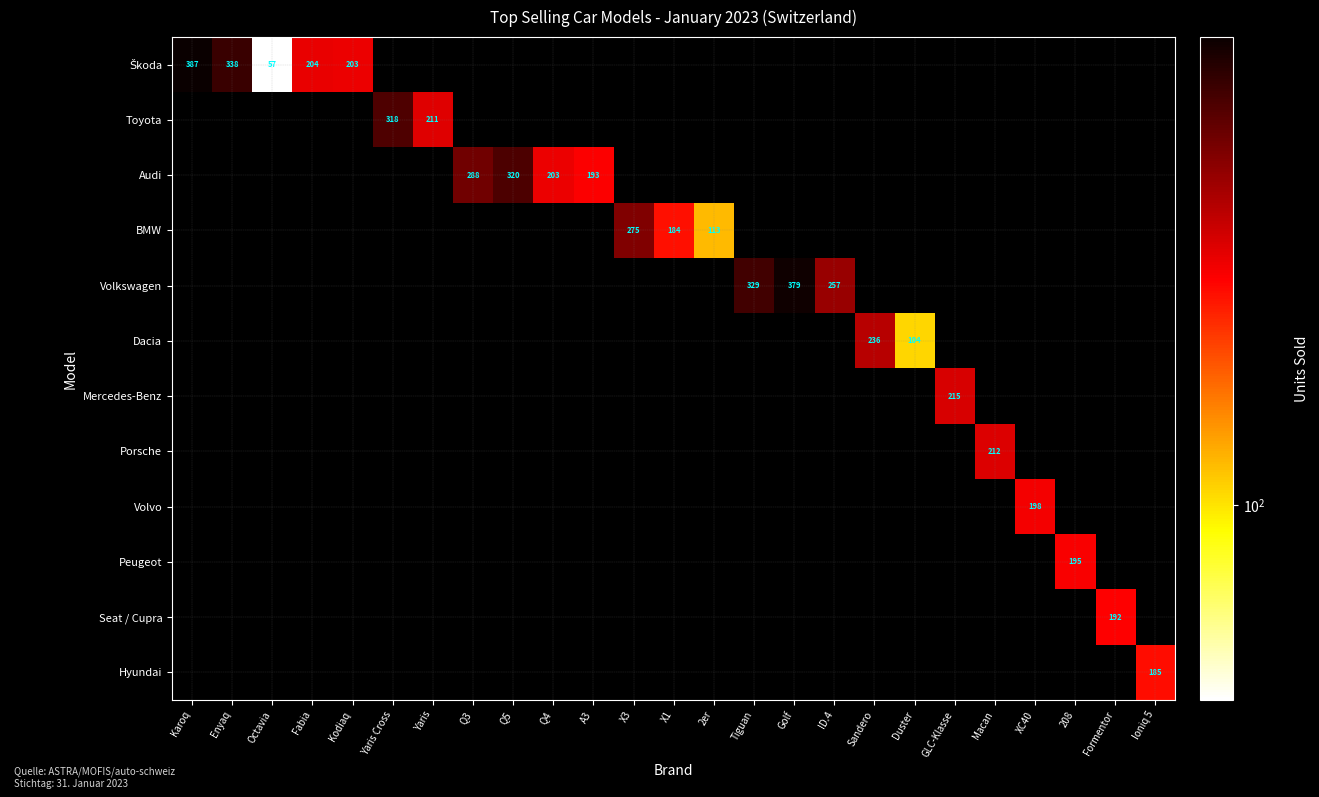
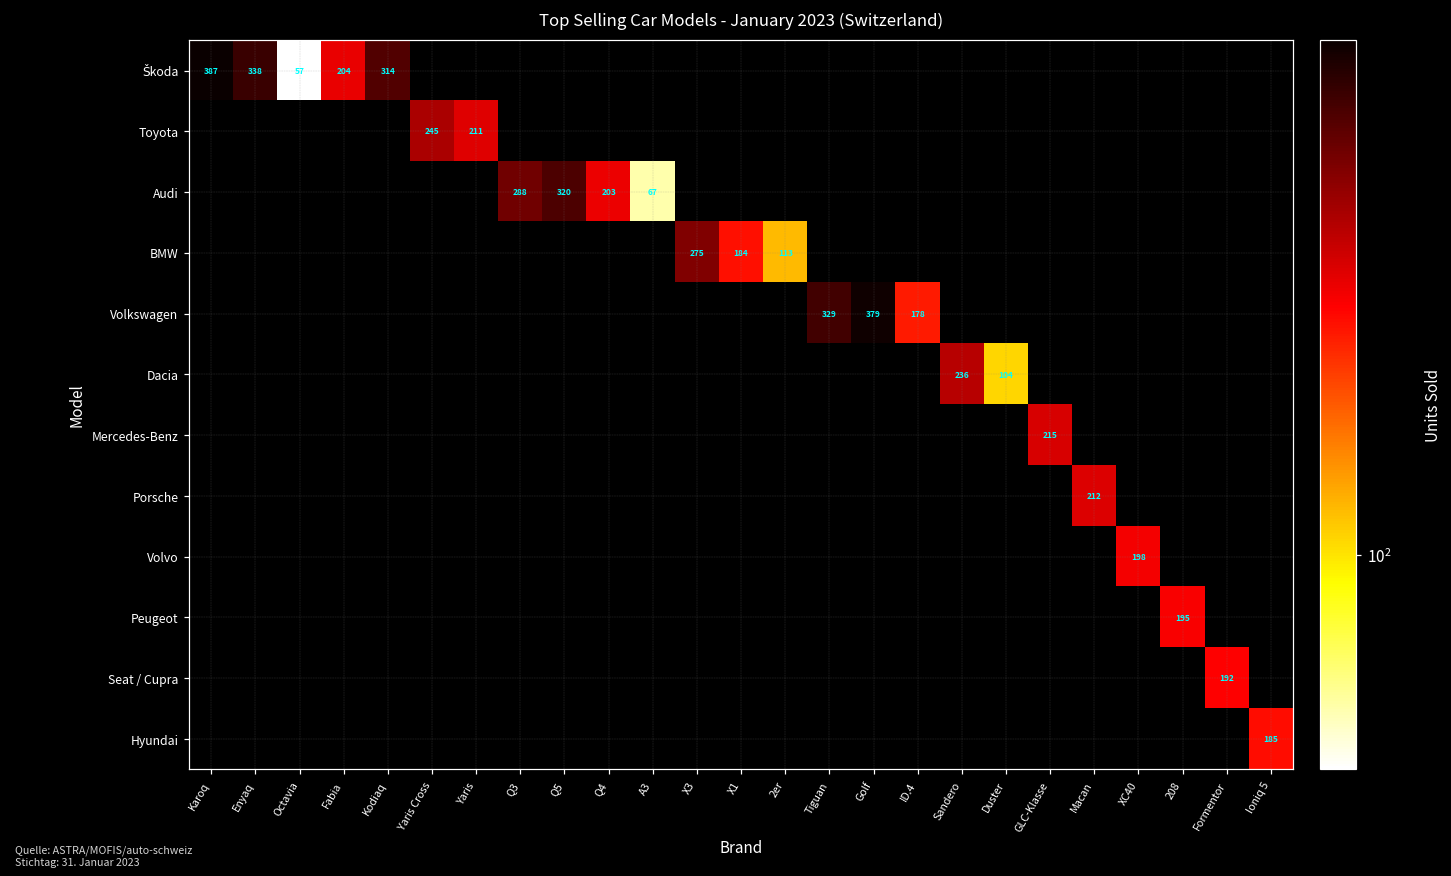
  {
    "Škoda": {
      "Karoq": 387,
      "Enyaq": 338,
      "Octavia": 57,
      "Fabia": 204,
-     "Kodiaq": 203
+     "Kodiaq": 314
    },
    "Toyota": {
-     "Yaris Cross": 318,
+     "Yaris Cross": 245,
      "Yaris": 211
    },
    "Audi": {
      "Q3": 288,
      "Q5": 320,
      "Q4": 203,
-     "A3": 193
+     "A3": 67
    },
    "BMW": {
      "X3": 275,
      "X1": 184,
      "2er": 113
    },
    "Volkswagen": {
      "Tiguan": 329,
      "Golf": 379,
-     "ID.4": 257
+     "ID.4": 178
    },
    "Dacia": {
      "Sandero": 236,
      "Duster": 104
    },
    "Mercedes-Benz": {
      "GLC-Klasse": 215
    },
    "Porsche": {
      "Macan": 212
    },
    "Volvo": {
      "XC40": 198
    },
    "Peugeot": {
      "208": 195
    },
    "Seat / Cupra": {
      "Formentor": 192
    },
    "Hyundai": {
      "Ioniq 5": 185
    }
  }
